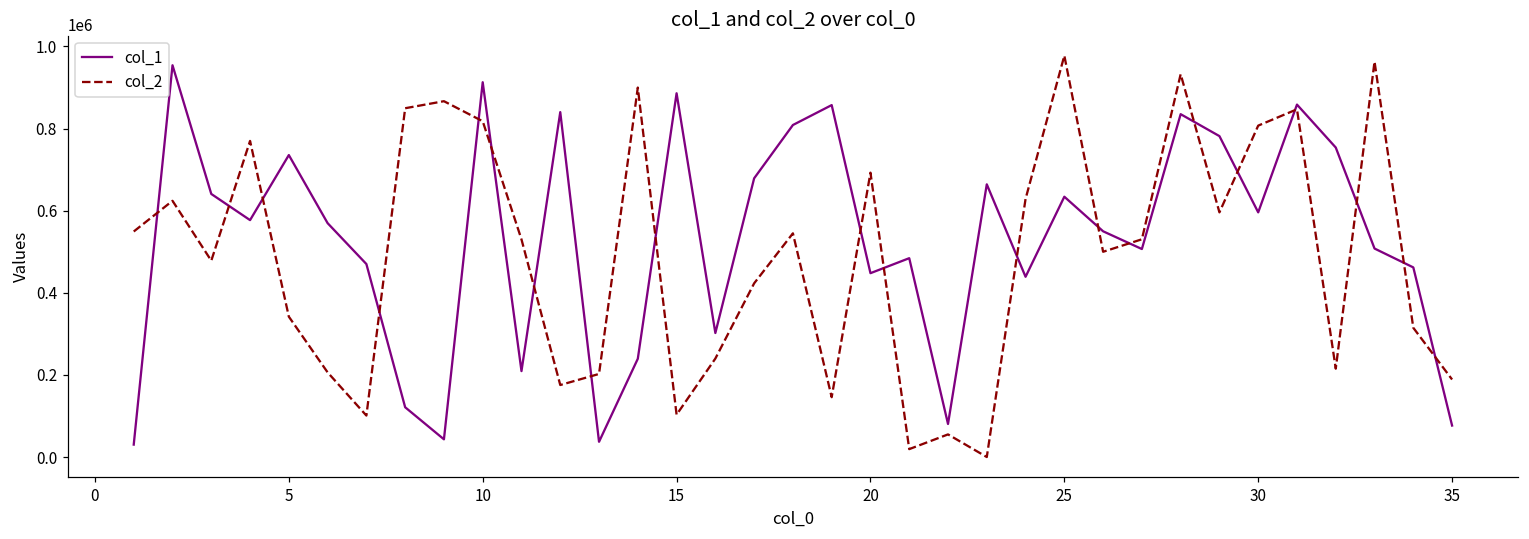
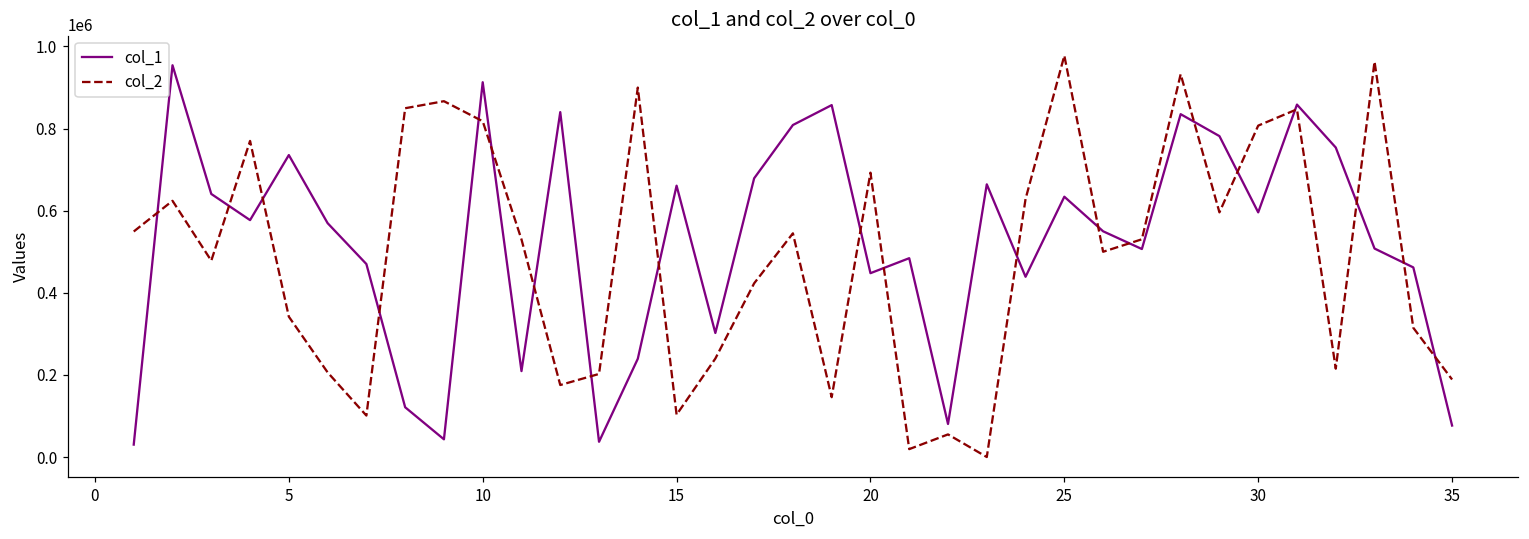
  {
    "col_1": {
      "5": 740000,
      "10": 910000,
-     "15": 890000,
+     "15": 660000,
      "20": 450000,
      "25": 630000,
      "30": 600000,
      "35": 80000
    },
    "col_2": {
      "5": 340000,
      "10": 820000,
      "15": 100000,
      "20": 690000,
      "25": 980000,
      "30": 810000,
      "35": 190000
    }
  }
